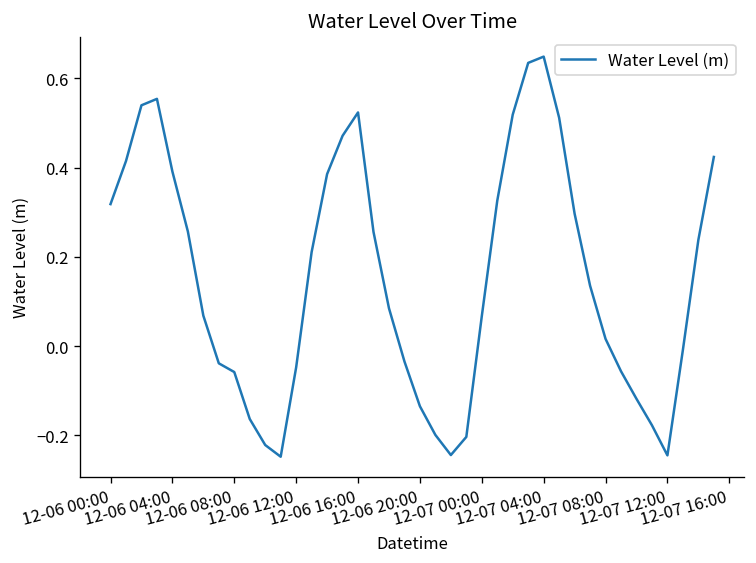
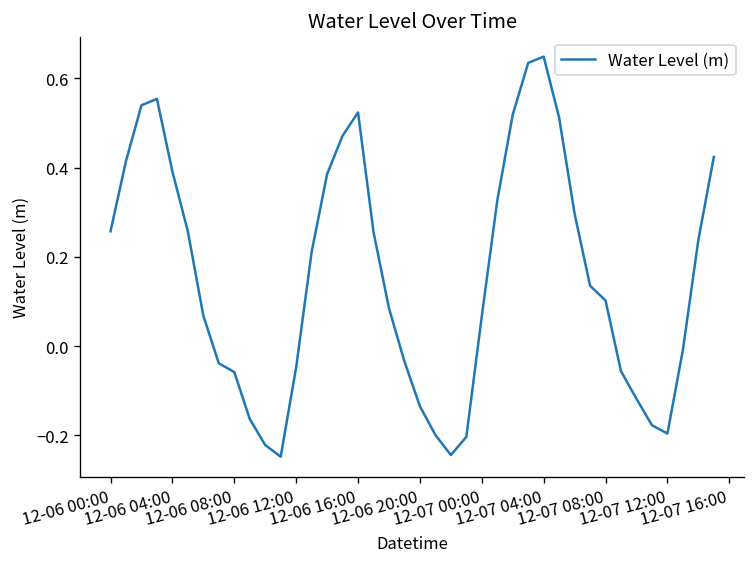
  {
-   "12-06 00:00": 0.32,
+   "12-06 00:00": 0.26,
    "12-06 04:00": 0.39,
    "12-06 08:00": -0.06,
    "12-06 12:00": -0.05,
    "12-06 16:00": 0.52,
    "12-06 20:00": -0.14,
    "12-07 00:00": 0.07,
    "12-07 04:00": 0.65,
-   "12-07 08:00": 0.02,
-   "12-07 12:00": -0.25
+   "12-07 08:00": 0.10,
+   "12-07 12:00": -0.20
  }
